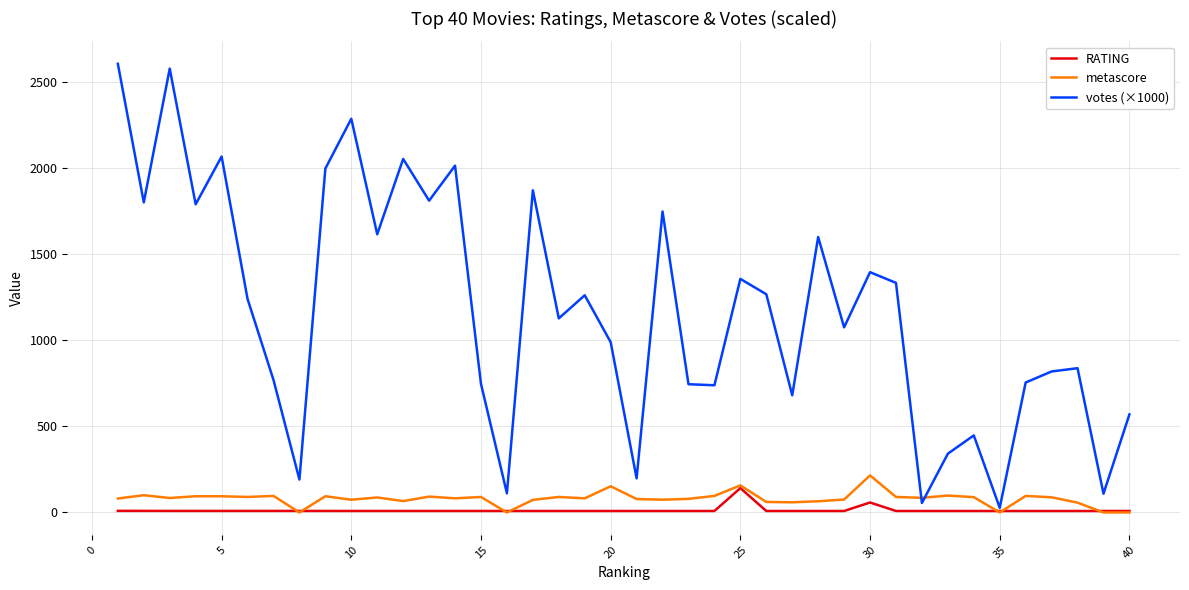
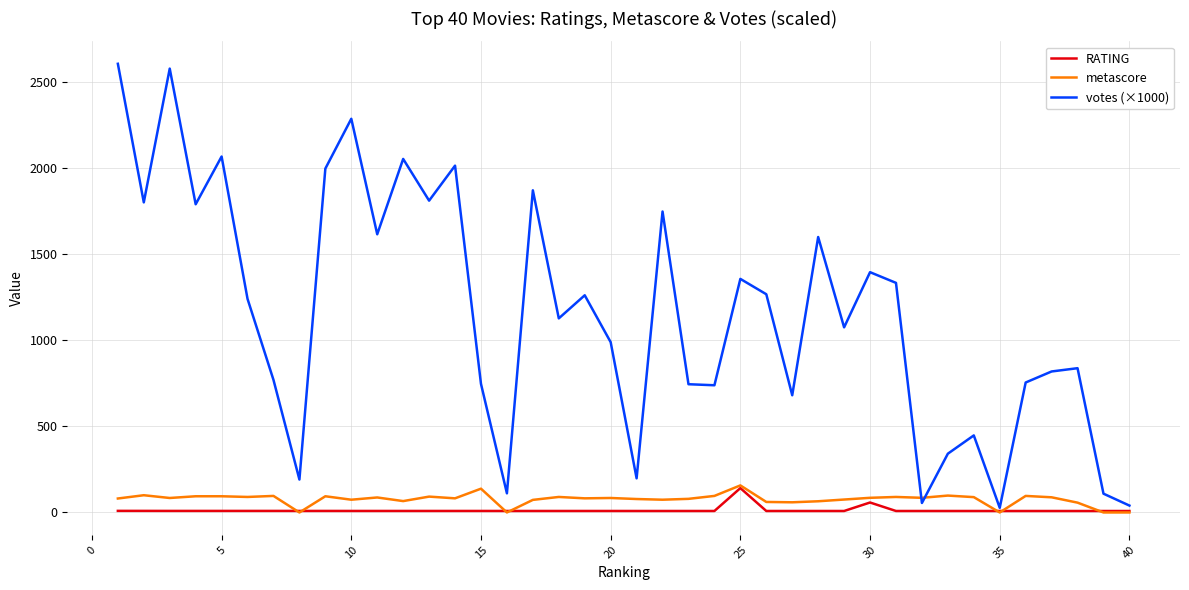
  {
    "RATING": {
      "5": 10,
      "10": 10,
      "15": 10,
      "20": 10,
      "25": 140,
      "30": 60
    },
    "metascore": {
      "5": 90,
      "10": 70,
-     "15": 90,
-     "20": 150,
+     "15": 140,
+     "20": 80,
      "25": 160,
-     "30": 220
+     "30": 90
    },
    "votes (×1000)": {
      "5": 2070,
      "10": 2280,
      "15": 750,
      "20": 990,
      "25": 1360,
      "30": 1390,
      "35": 30,
-     "40": 570
+     "40": 40
    }
  }
